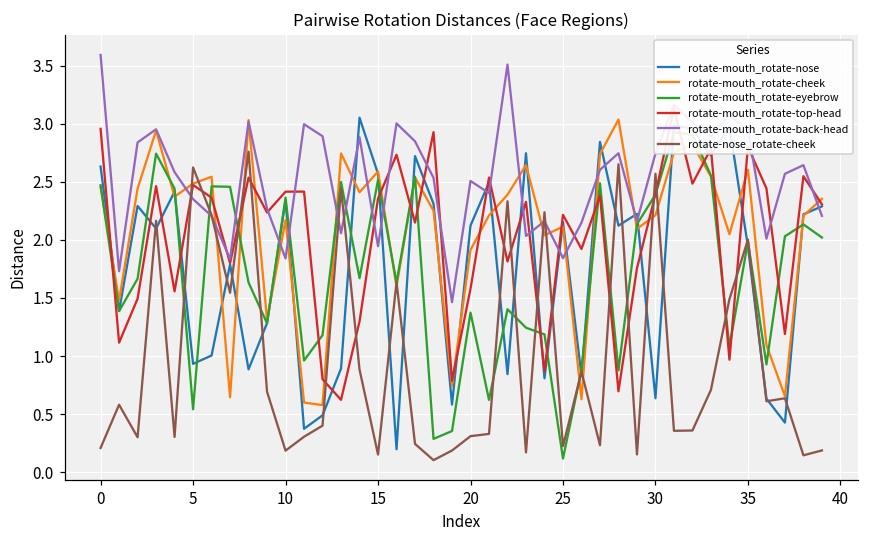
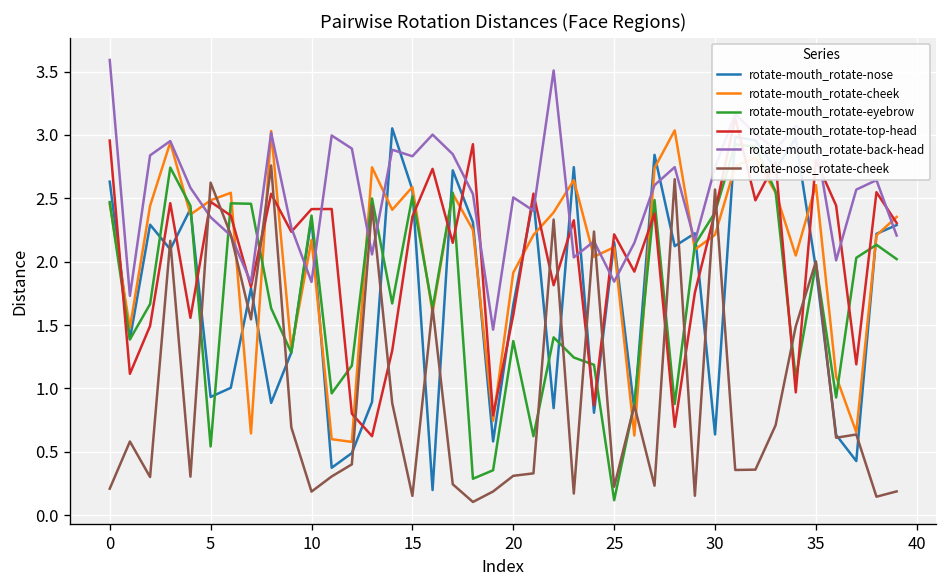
  {
    "rotate-mouth_rotate-nose": {
      "0": 2.63,
      "5": 0.93,
-     "20": 2.12,
+     "20": 1.66,
      "25": 2.15,
      "30": 0.64,
      "35": 1.94
    },
    "rotate-mouth_rotate-cheek": {
      "10": 2.17,
      "20": 1.91,
      "25": 2.11,
      "30": 2.21,
      "35": 2.60
    },
    "rotate-mouth_rotate-eyebrow": {
      "5": 0.54,
      "15": 2.52,
      "20": 1.37,
      "25": 0.12
    },
    "rotate-mouth_rotate-top-head": {
      "0": 2.96,
      "10": 2.41,
      "15": 2.36,
      "20": 1.58,
      "25": 2.22
    },
    "rotate-mouth_rotate-back-head": {
      "0": 3.59,
      "5": 2.35,
      "10": 1.84,
-     "15": 1.94,
+     "15": 2.83,
      "20": 2.51,
      "25": 1.84
    },
    "rotate-nose_rotate-cheek": {
      "0": 0.21,
      "5": 2.62,
      "10": 0.19,
      "15": 0.15,
      "20": 0.31,
      "25": 0.22,
      "30": 2.57
    }
  }
